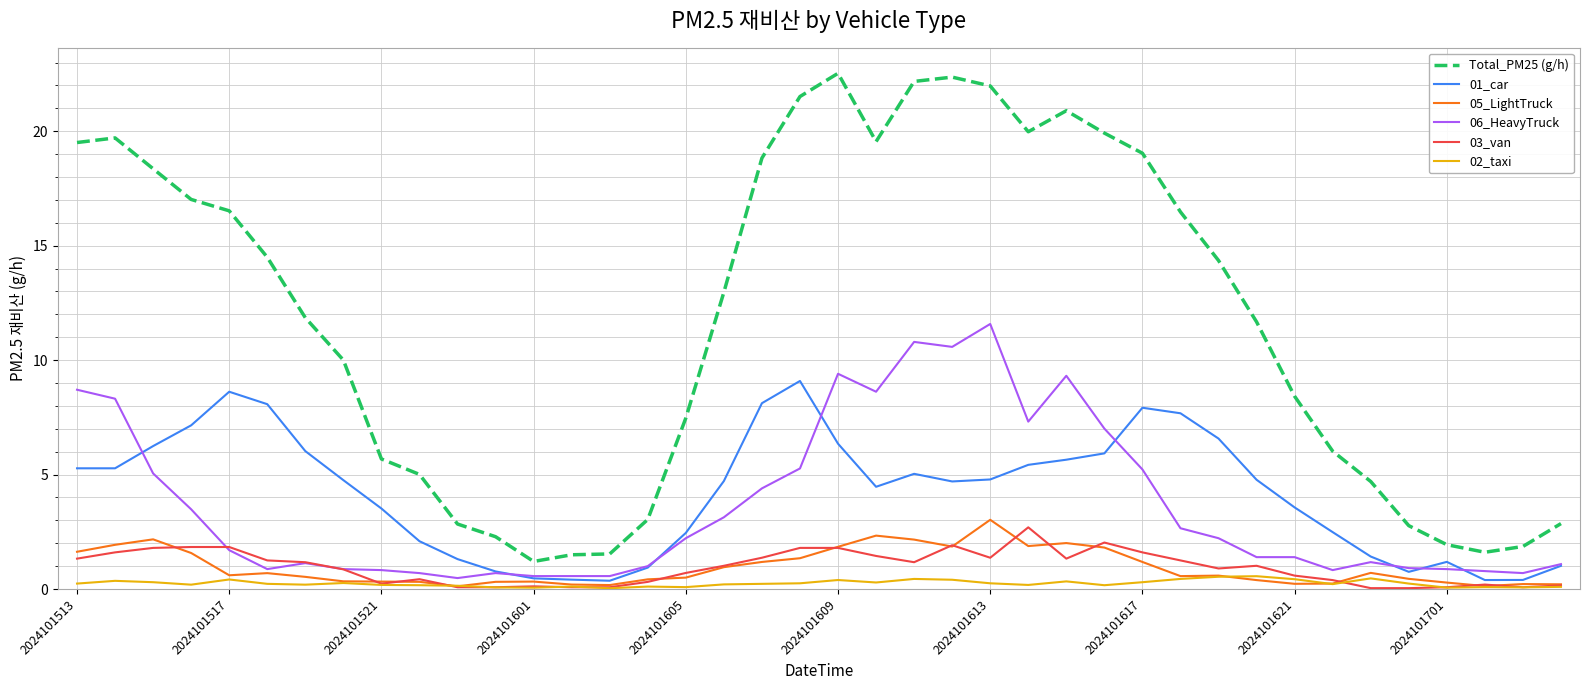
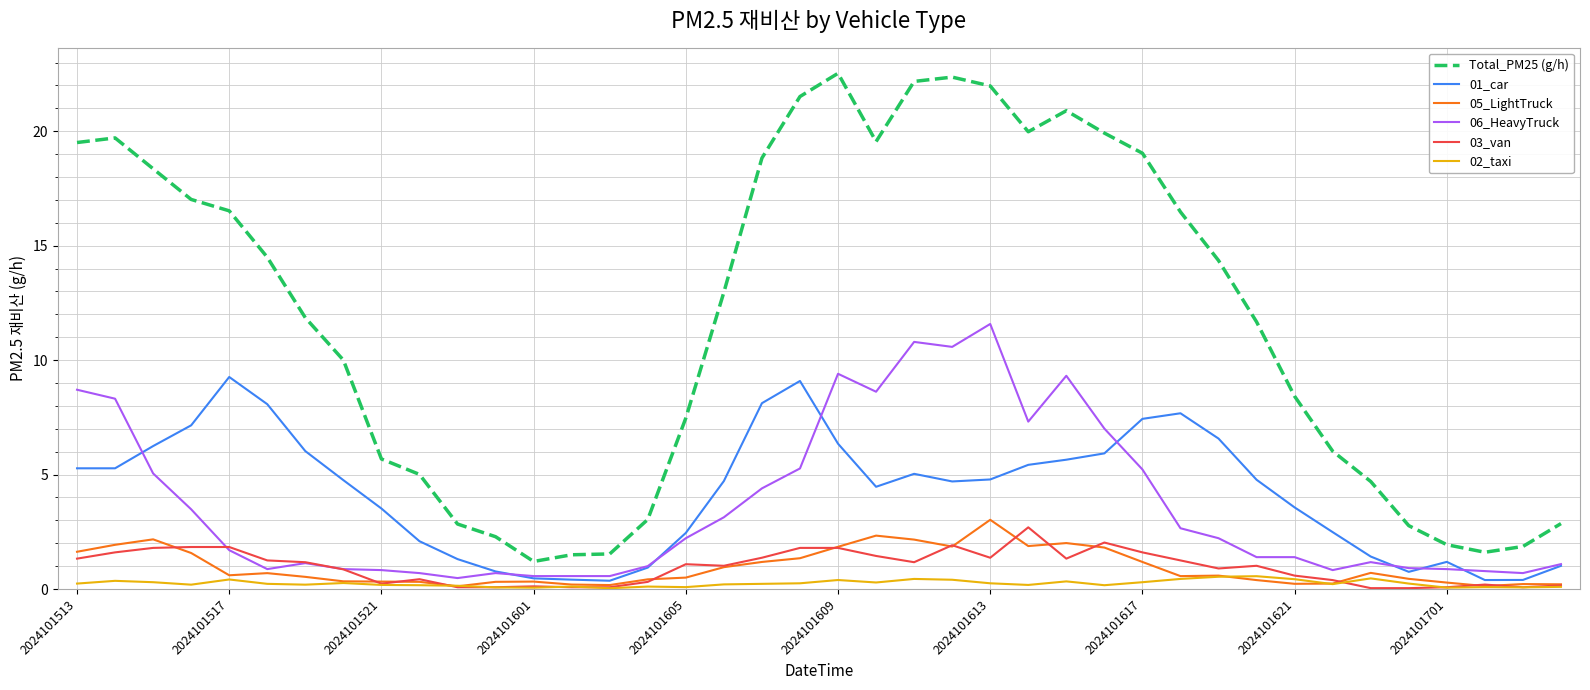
  {
    "Total_PM25 (g/h)": {
      "2024101513": 19.5,
      "2024101517": 16.5,
      "2024101521": 5.7,
      "2024101601": 1.2,
      "2024101605": 7.5,
      "2024101609": 22.5,
      "2024101613": 22.0,
      "2024101617": 19.0,
      "2024101621": 8.4,
      "2024101701": 1.9
    },
    "01_car": {
      "2024101513": 5.3,
-     "2024101517": 8.6,
+     "2024101517": 9.3,
      "2024101521": 3.5,
      "2024101605": 2.5,
      "2024101609": 6.3,
      "2024101613": 4.8,
-     "2024101617": 7.9,
+     "2024101617": 7.4,
      "2024101621": 3.6,
      "2024101701": 1.2
    },
    "05_LightTruck": {
      "2024101513": 1.6,
      "2024101517": 0.6,
      "2024101601": 0.3,
      "2024101605": 0.5,
      "2024101613": 3.0,
      "2024101617": 1.2,
      "2024101621": 0.2,
      "2024101701": 0.3
    },
    "06_HeavyTruck": {
      "2024101513": 8.7,
      "2024101517": 1.7,
      "2024101521": 0.8,
      "2024101605": 2.2,
      "2024101609": 9.4,
      "2024101613": 11.6,
      "2024101617": 5.2,
      "2024101621": 1.4,
      "2024101701": 0.9
    },
    "03_van": {
      "2024101513": 1.3,
      "2024101517": 1.8,
-     "2024101605": 0.7,
+     "2024101605": 1.1,
      "2024101613": 1.4,
      "2024101617": 1.6,
      "2024101621": 0.6
    },
    "02_taxi": {
      "2024101513": 0.2,
      "2024101517": 0.4,
      "2024101605": 0.1,
      "2024101609": 0.4,
      "2024101613": 0.3,
      "2024101617": 0.3,
      "2024101621": 0.4
    }
  }
